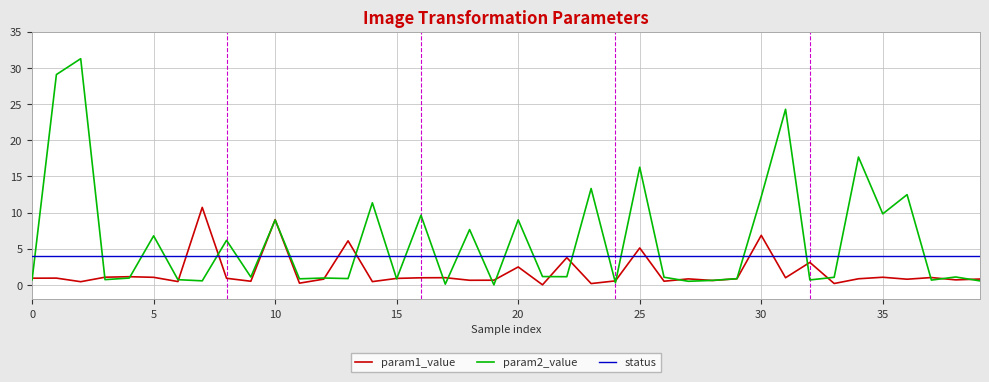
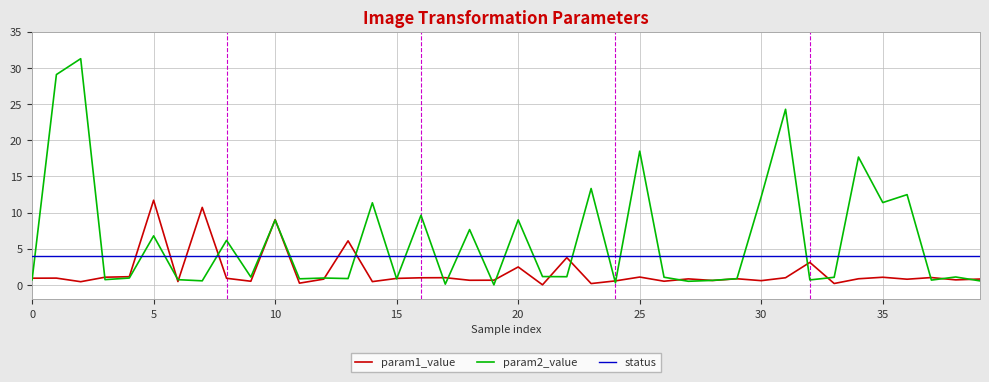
  {
    "param1_value": {
-     "5": 1,
+     "5": 12,
      "20": 2,
-     "25": 5,
-     "30": 7,
+     "25": 1,
+     "30": 1,
      "35": 1
    },
    "param2_value": {
      "5": 7,
      "20": 9,
-     "25": 16,
+     "25": 18,
      "30": 12,
-     "35": 10
+     "35": 11
    },
    "status": {
      "0": 4,
      "5": 4,
      "10": 4,
      "15": 4,
      "20": 4,
      "25": 4,
      "30": 4,
      "35": 4
    }
  }
